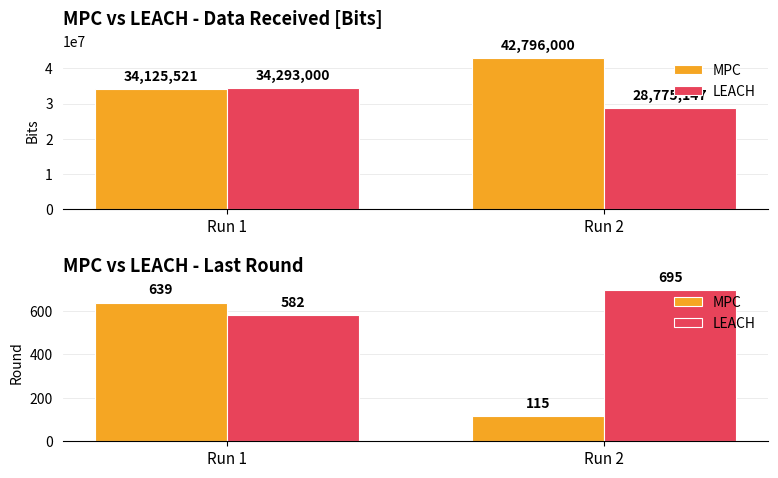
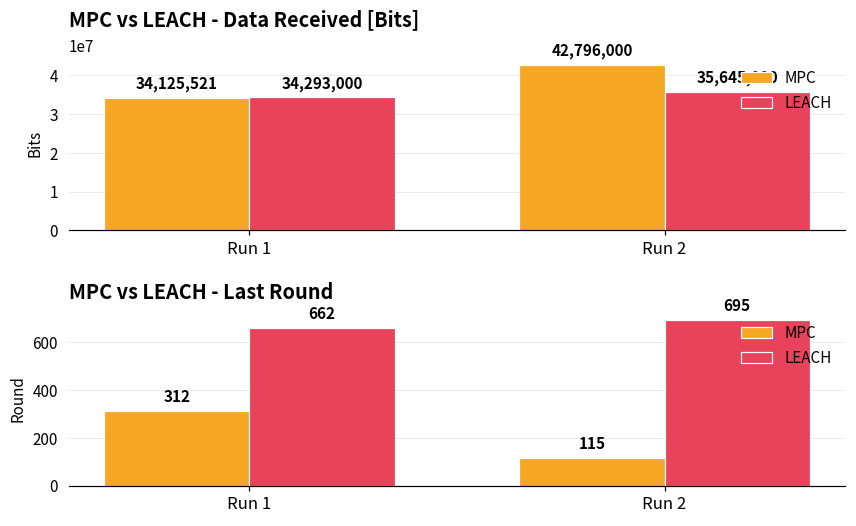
  {
    "MPC vs LEACH - Data Received [Bits]": {
      "MPC": {
        "Run 1": "34,125,521",
        "Run 2": "42,796,000"
      },
      "LEACH": {
        "Run 1": "34,293,000",
-       "Run 2": "28,775,147"
+       "Run 2": "35,645,000"
      }
    },
    "MPC vs LEACH - Last Round": {
      "MPC": {
-       "Run 1": "639",
+       "Run 1": "312",
        "Run 2": "115"
      },
      "LEACH": {
-       "Run 1": "582",
+       "Run 1": "662",
        "Run 2": "695"
      }
    }
  }
